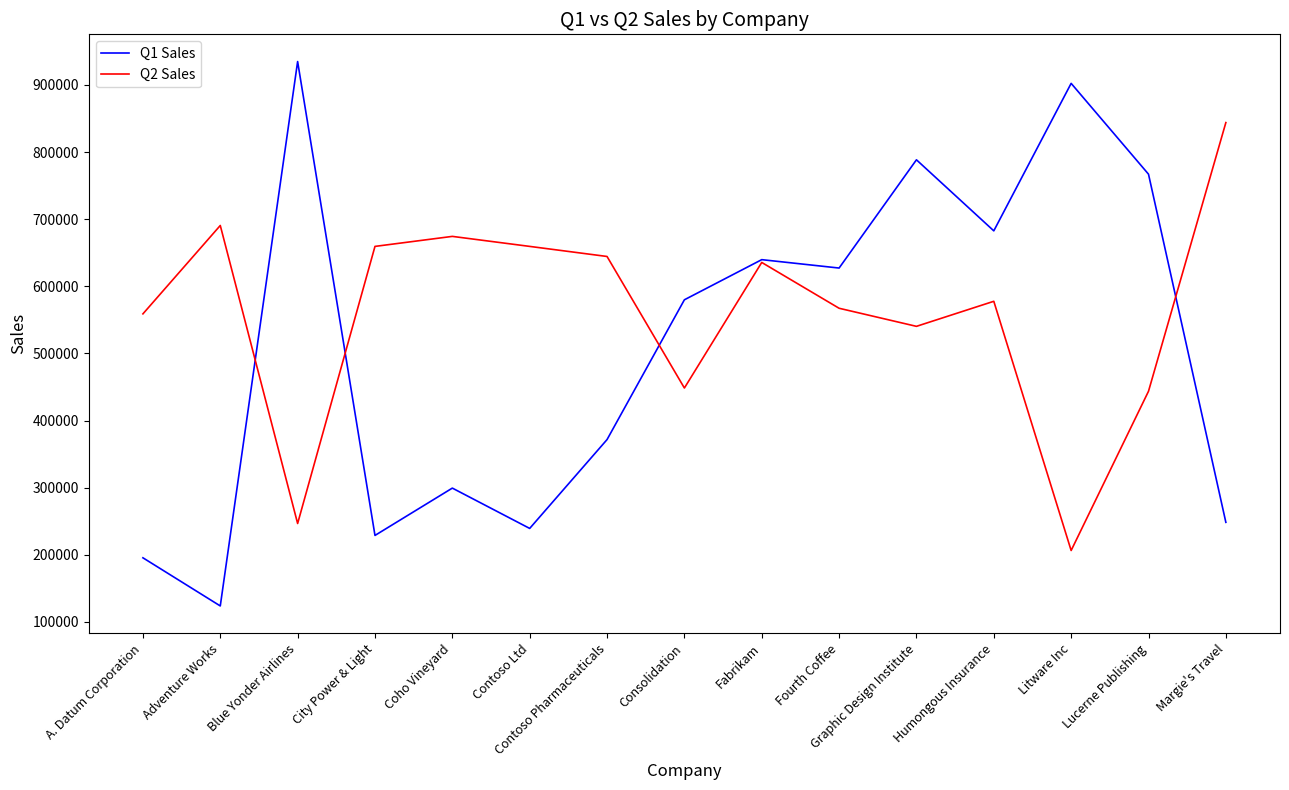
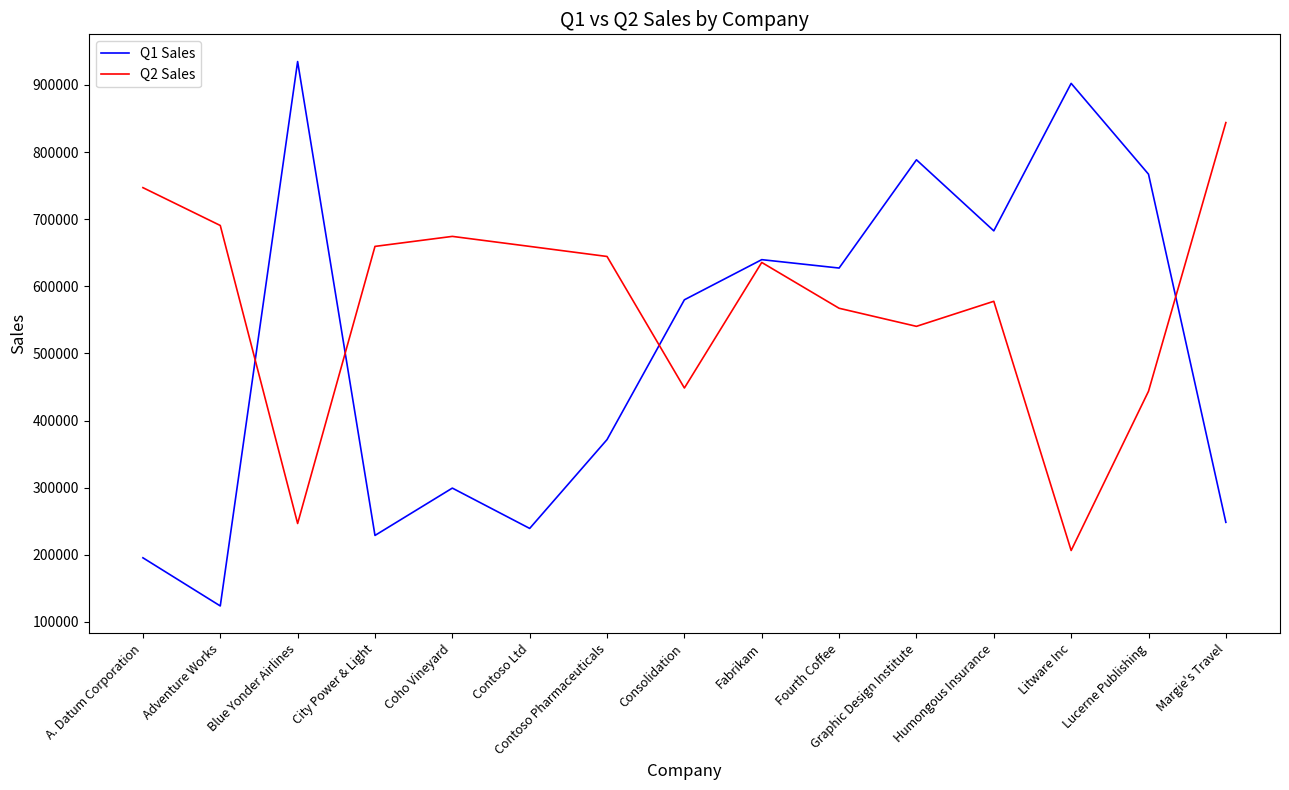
  {
    "Q1 Sales": {
      "A. Datum Corporation": 200000,
      "Adventure Works": 120000,
      "Blue Yonder Airlines": 930000,
      "City Power & Light": 230000,
      "Coho Vineyard": 300000,
      "Contoso Ltd": 240000,
      "Contoso Pharmaceuticals": 370000,
      "Consolidation": 580000,
      "Fabrikam": 640000,
      "Fourth Coffee": 630000,
      "Graphic Design Institute": 790000,
      "Humongous Insurance": 680000,
      "Litware Inc": 900000,
      "Lucerne Publishing": 770000,
      "Margie's Travel": 250000
    },
    "Q2 Sales": {
-     "A. Datum Corporation": 560000,
+     "A. Datum Corporation": 750000,
      "Adventure Works": 690000,
      "Blue Yonder Airlines": 250000,
      "City Power & Light": 660000,
      "Coho Vineyard": 670000,
      "Contoso Ltd": 660000,
      "Contoso Pharmaceuticals": 640000,
      "Consolidation": 450000,
      "Fabrikam": 640000,
      "Fourth Coffee": 570000,
      "Graphic Design Institute": 540000,
      "Humongous Insurance": 580000,
      "Litware Inc": 210000,
      "Lucerne Publishing": 440000,
      "Margie's Travel": 840000
    }
  }
